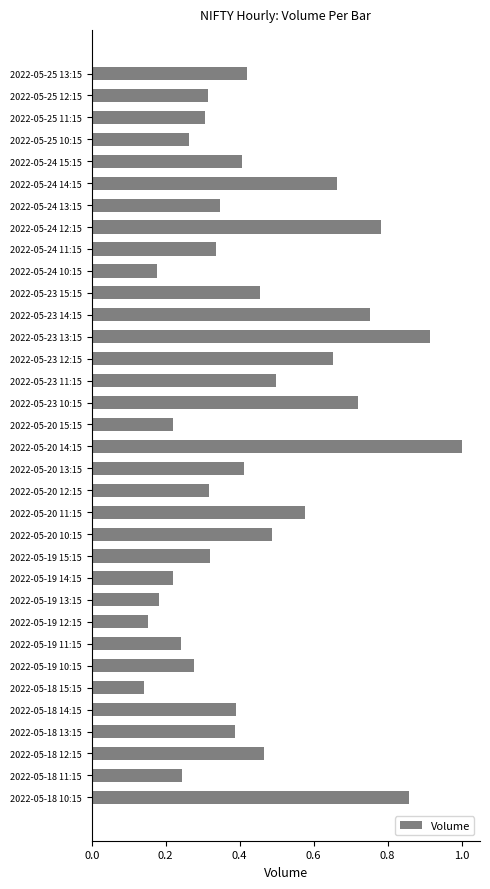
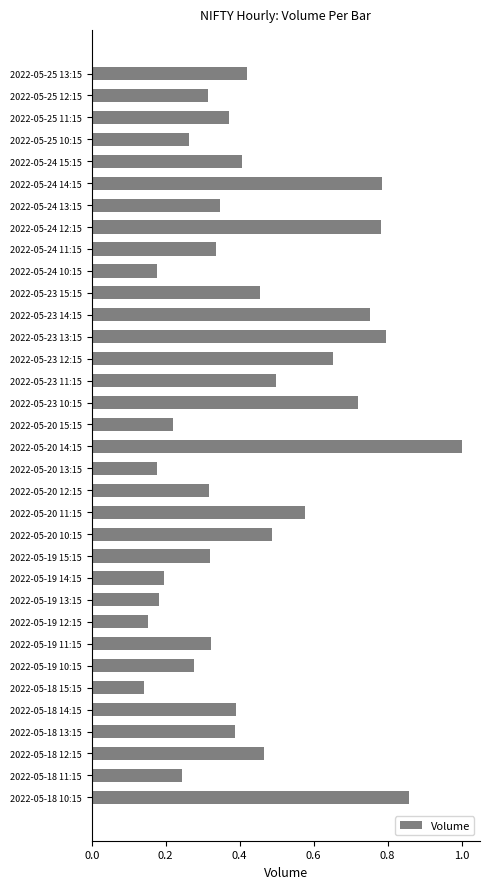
  {
    "2022-05-25 13:15": 0.42,
    "2022-05-25 12:15": 0.32,
-   "2022-05-25 11:15": 0.31,
+   "2022-05-25 11:15": 0.37,
    "2022-05-25 10:15": 0.26,
    "2022-05-24 15:15": 0.41,
-   "2022-05-24 14:15": 0.66,
+   "2022-05-24 14:15": 0.78,
    "2022-05-24 13:15": 0.35,
    "2022-05-24 12:15": 0.78,
    "2022-05-24 11:15": 0.34,
    "2022-05-24 10:15": 0.18,
    "2022-05-23 15:15": 0.45,
    "2022-05-23 14:15": 0.75,
-   "2022-05-23 13:15": 0.91,
+   "2022-05-23 13:15": 0.80,
    "2022-05-23 12:15": 0.65,
    "2022-05-23 11:15": 0.50,
    "2022-05-23 10:15": 0.72,
    "2022-05-20 15:15": 0.22,
    "2022-05-20 14:15": 1.00,
-   "2022-05-20 13:15": 0.41,
+   "2022-05-20 13:15": 0.18,
    "2022-05-20 12:15": 0.32,
    "2022-05-20 11:15": 0.58,
    "2022-05-20 10:15": 0.49,
    "2022-05-19 15:15": 0.32,
-   "2022-05-19 14:15": 0.22,
+   "2022-05-19 14:15": 0.20,
    "2022-05-19 13:15": 0.18,
    "2022-05-19 12:15": 0.15,
-   "2022-05-19 11:15": 0.24,
+   "2022-05-19 11:15": 0.32,
    "2022-05-19 10:15": 0.28,
    "2022-05-18 15:15": 0.14,
    "2022-05-18 14:15": 0.39,
    "2022-05-18 13:15": 0.39,
    "2022-05-18 12:15": 0.47,
    "2022-05-18 11:15": 0.25,
    "2022-05-18 10:15": 0.86
  }
